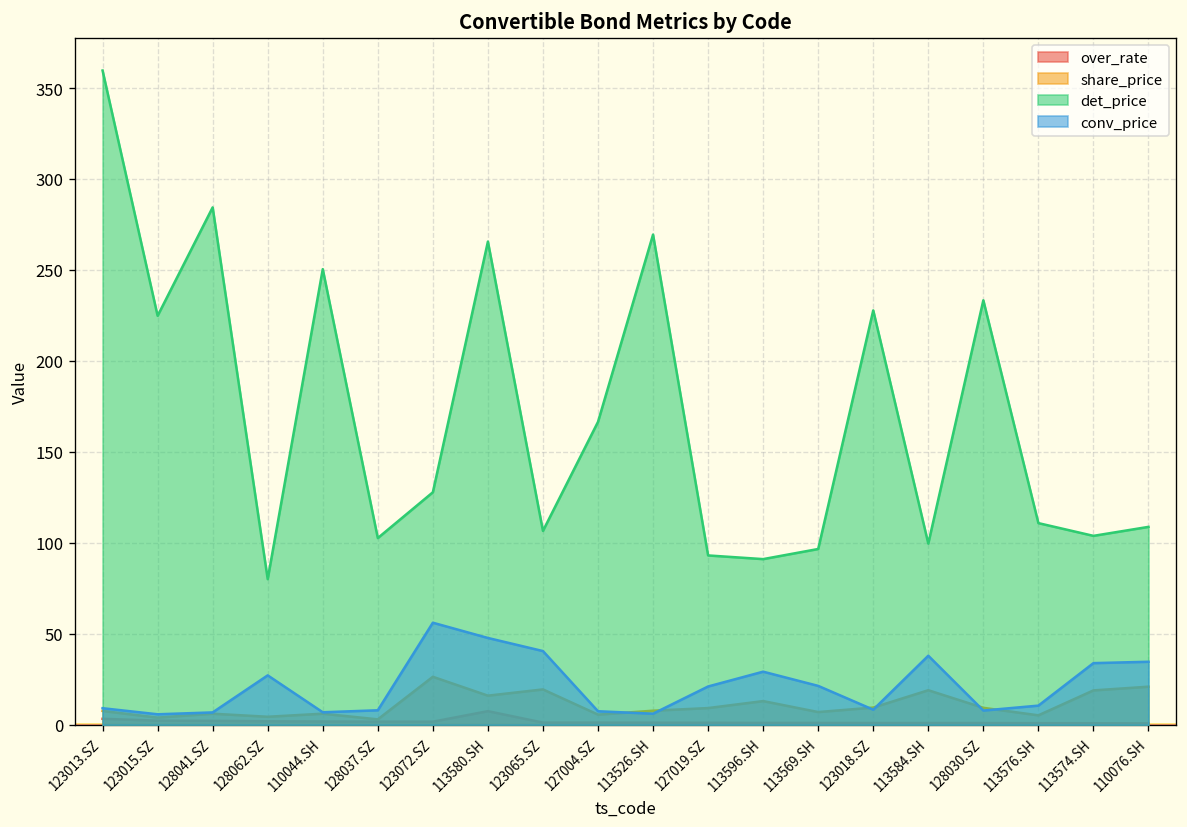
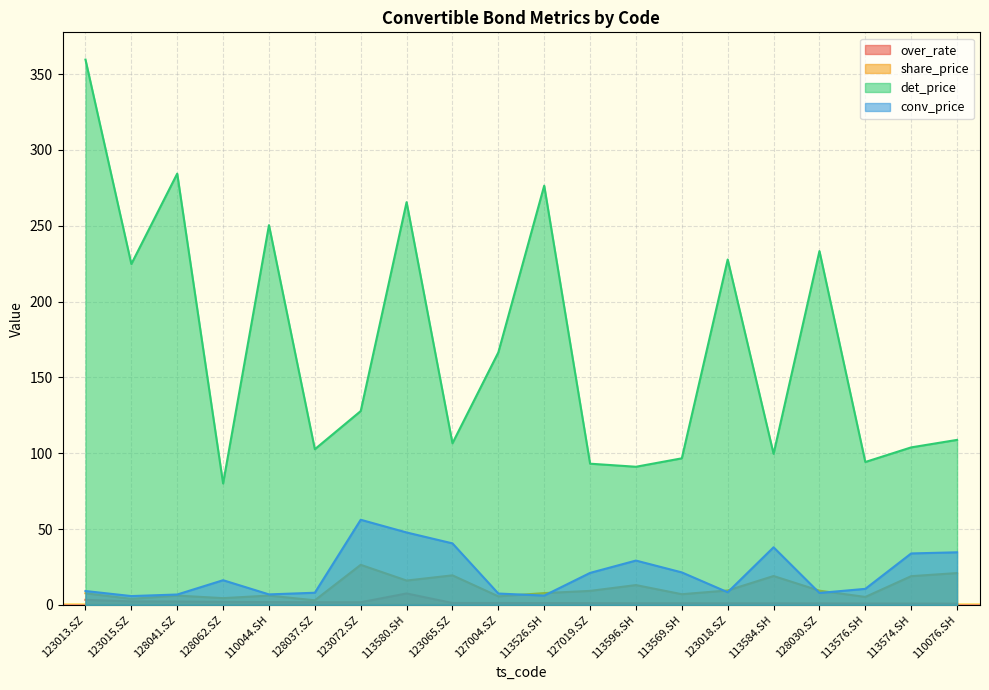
  {
    "over_rate": {
      "123013.SZ": 3,
      "123015.SZ": 2,
      "128041.SZ": 2,
      "128062.SZ": 2,
      "110044.SH": 2,
      "123072.SZ": 2,
      "113580.SH": 8,
      "123065.SZ": 1,
      "127004.SZ": 1,
      "113526.SH": 1,
      "127019.SZ": 1,
      "113596.SH": 1,
      "113569.SH": 1,
      "123018.SZ": 1,
      "113584.SH": 1,
      "128030.SZ": 1,
      "113576.SH": 1,
      "113574.SH": 1,
      "110076.SH": 1
    },
    "share_price": {
      "123015.SZ": 4,
      "128062.SZ": 4,
      "123072.SZ": 26,
      "113580.SH": 16,
      "123065.SZ": 19,
      "127004.SZ": 6,
      "127019.SZ": 9,
      "113596.SH": 13,
      "113569.SH": 7,
      "113584.SH": 19,
      "113576.SH": 5,
      "113574.SH": 19,
      "110076.SH": 21
    },
    "det_price": {
      "123013.SZ": 360,
      "123015.SZ": 225,
      "128041.SZ": 284,
      "128062.SZ": 80,
      "110044.SH": 250,
      "128037.SZ": 103,
      "123072.SZ": 128,
      "113580.SH": 266,
      "123065.SZ": 107,
      "127004.SZ": 167,
-     "113526.SH": 269,
+     "113526.SH": 276,
      "127019.SZ": 93,
      "113596.SH": 91,
      "113569.SH": 97,
      "123018.SZ": 228,
      "113584.SH": 100,
      "128030.SZ": 233,
-     "113576.SH": 111,
+     "113576.SH": 94,
      "113574.SH": 104,
      "110076.SH": 109
    },
    "conv_price": {
      "123015.SZ": 6,
-     "128062.SZ": 27,
+     "128062.SZ": 16,
      "128037.SZ": 8,
      "123072.SZ": 56,
      "113580.SH": 48,
      "123065.SZ": 41,
      "127004.SZ": 7,
      "127019.SZ": 21,
      "113596.SH": 29,
      "113569.SH": 21,
      "113584.SH": 38,
      "113576.SH": 11,
      "113574.SH": 34,
      "110076.SH": 35
    }
  }
